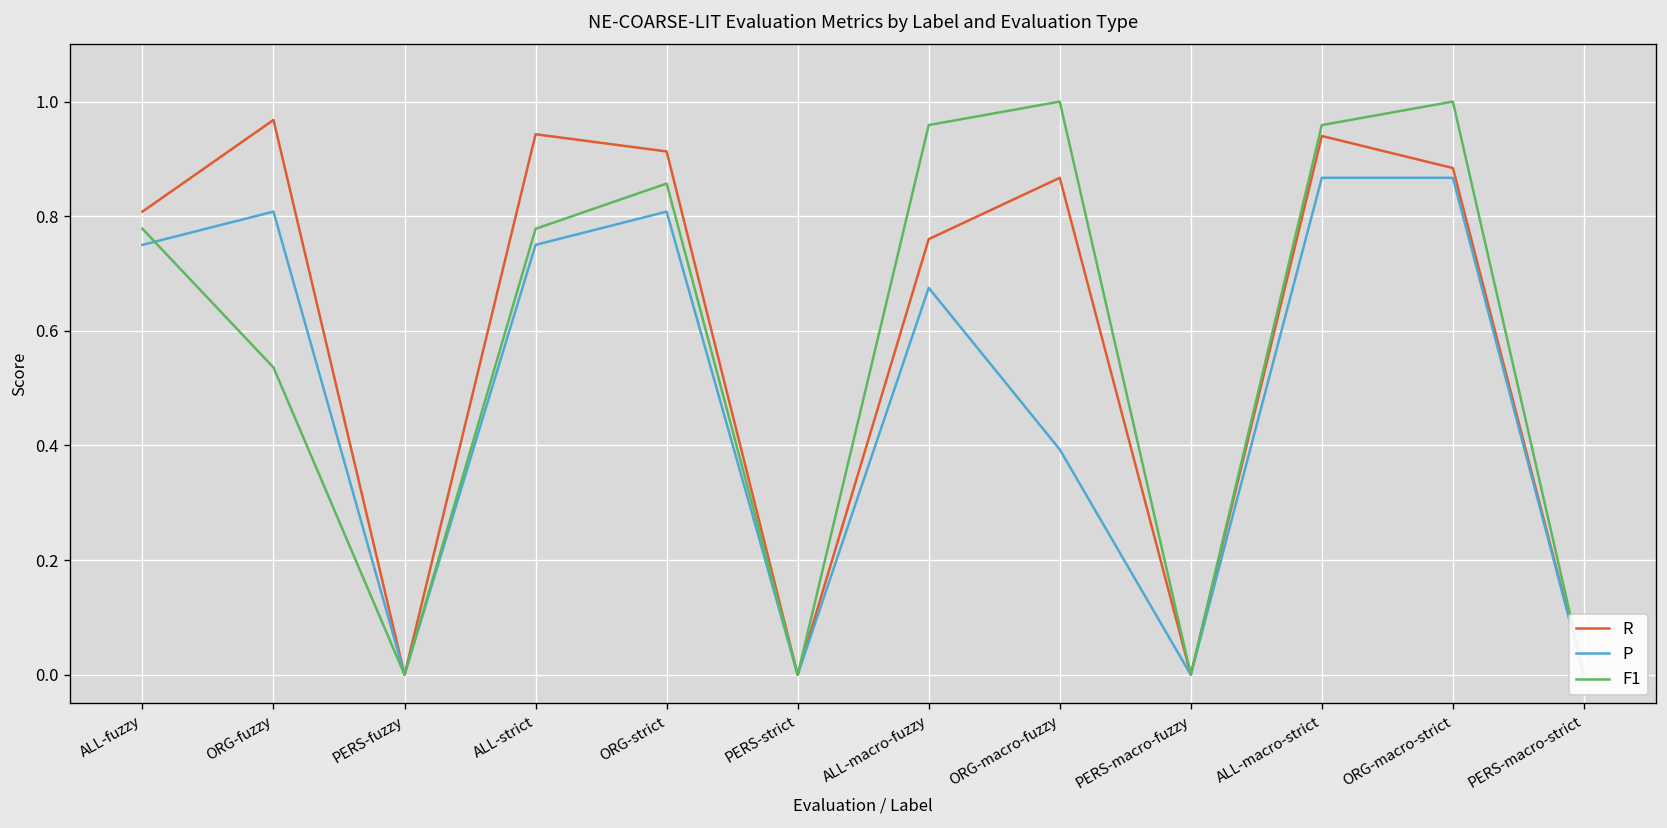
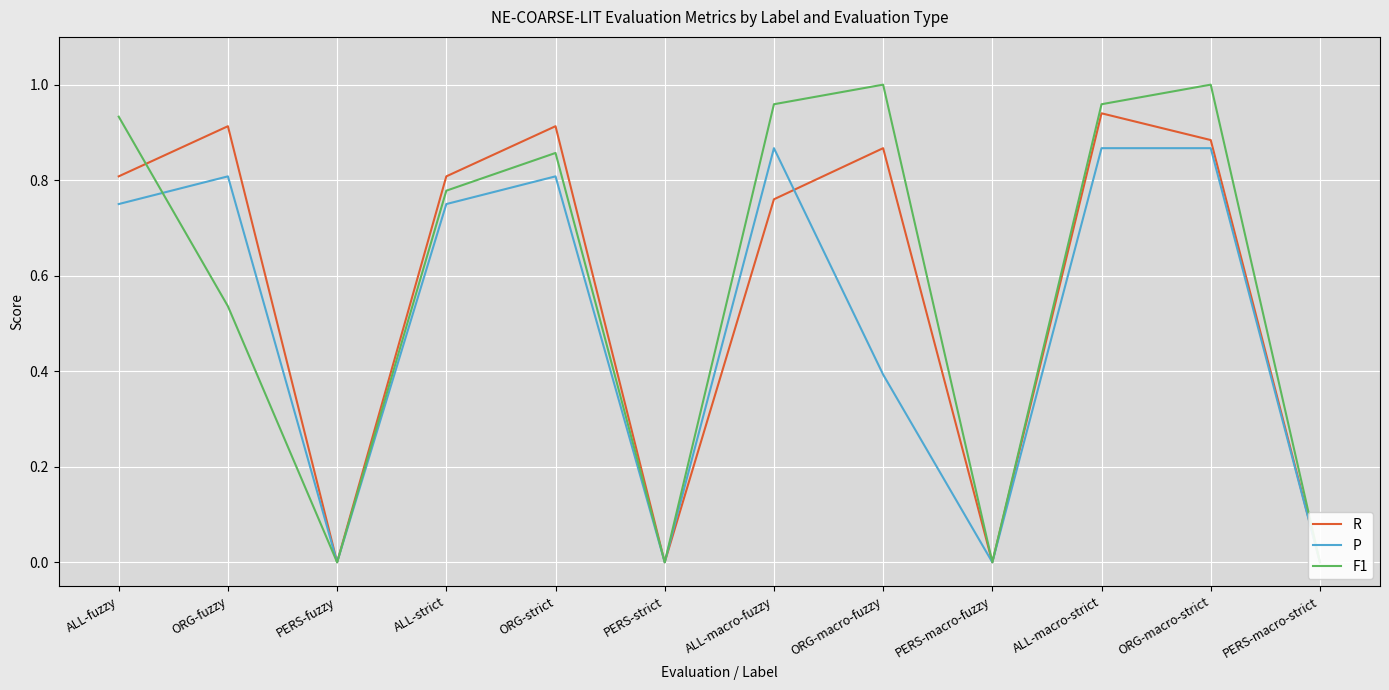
  {
    "R": {
      "ALL-fuzzy": 0.81,
-     "ORG-fuzzy": 0.97,
-     "ALL-strict": 0.94,
+     "ORG-fuzzy": 0.91,
+     "ALL-strict": 0.81,
      "ORG-strict": 0.91,
      "ALL-macro-fuzzy": 0.76,
      "ORG-macro-fuzzy": 0.87,
      "ALL-macro-strict": 0.94,
      "ORG-macro-strict": 0.88
    },
    "P": {
      "ALL-fuzzy": 0.75,
      "ORG-fuzzy": 0.81,
      "ALL-strict": 0.75,
      "ORG-strict": 0.81,
-     "ALL-macro-fuzzy": 0.68,
+     "ALL-macro-fuzzy": 0.87,
      "ORG-macro-fuzzy": 0.39,
      "ALL-macro-strict": 0.87,
      "ORG-macro-strict": 0.87
    },
    "F1": {
-     "ALL-fuzzy": 0.78,
+     "ALL-fuzzy": 0.93,
      "ORG-fuzzy": 0.54,
      "ALL-strict": 0.78,
      "ORG-strict": 0.86,
      "ALL-macro-fuzzy": 0.96,
      "ORG-macro-fuzzy": 1.00,
      "ALL-macro-strict": 0.96,
      "ORG-macro-strict": 1.00
    }
  }
